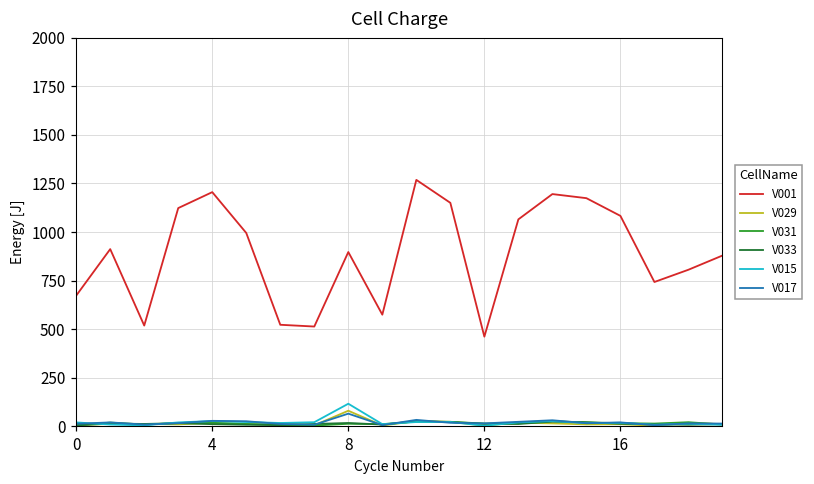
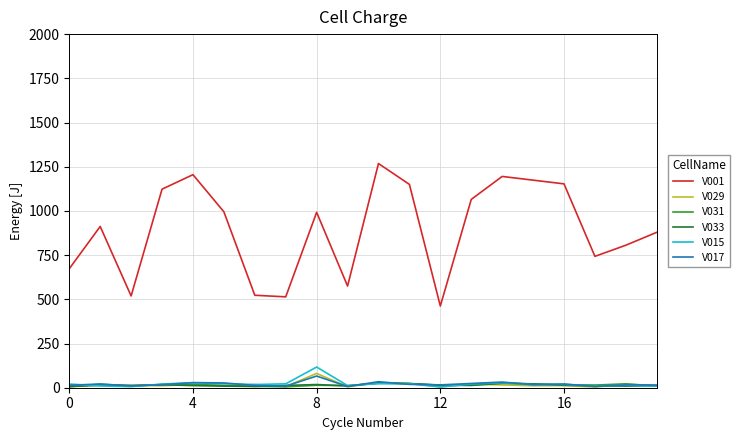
  {
    "V001": {
      "0": 670,
      "4": 1210,
-     "8": 900,
+     "8": 990,
      "12": 460,
-     "16": 1080
+     "16": 1150
    },
    "V029": {
      "8": 80
    },
    "V015": {
      "8": 120
    },
    "V017": {
      "8": 70
    }
  }
